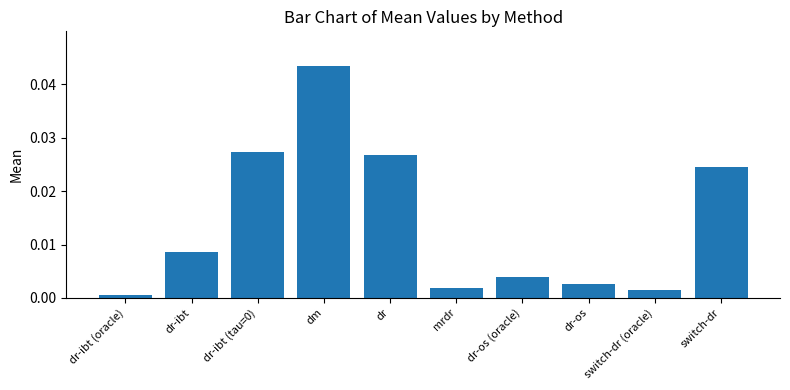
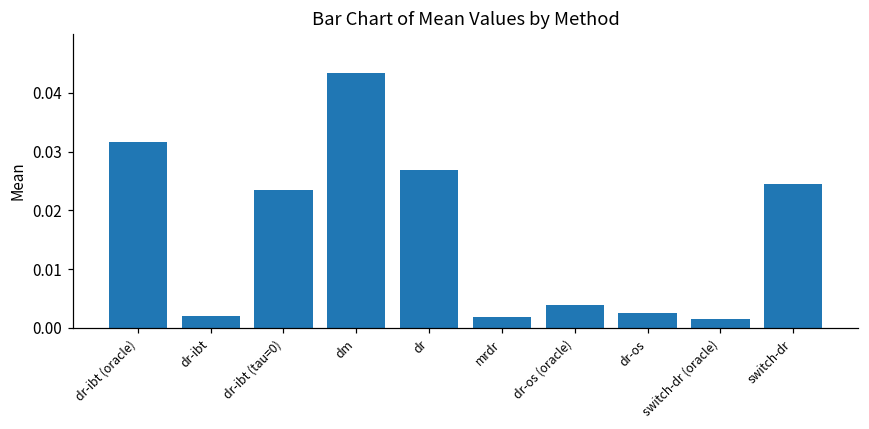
  {
-   "dr-ibt (oracle)": 0.001,
-   "dr-ibt": 0.009,
-   "dr-ibt (tau=0)": 0.027,
+   "dr-ibt (oracle)": 0.032,
+   "dr-ibt": 0.002,
+   "dr-ibt (tau=0)": 0.023,
    "dm": 0.043,
    "dr": 0.027,
    "mrdr": 0.002,
    "dr-os (oracle)": 0.004,
    "dr-os": 0.003,
    "switch-dr (oracle)": 0.002,
    "switch-dr": 0.025
  }
